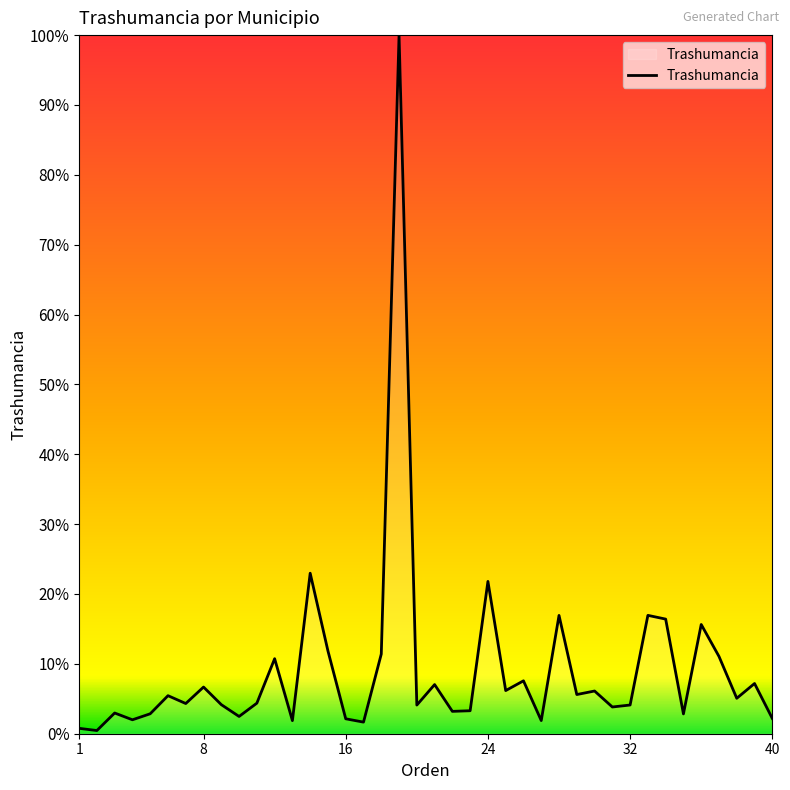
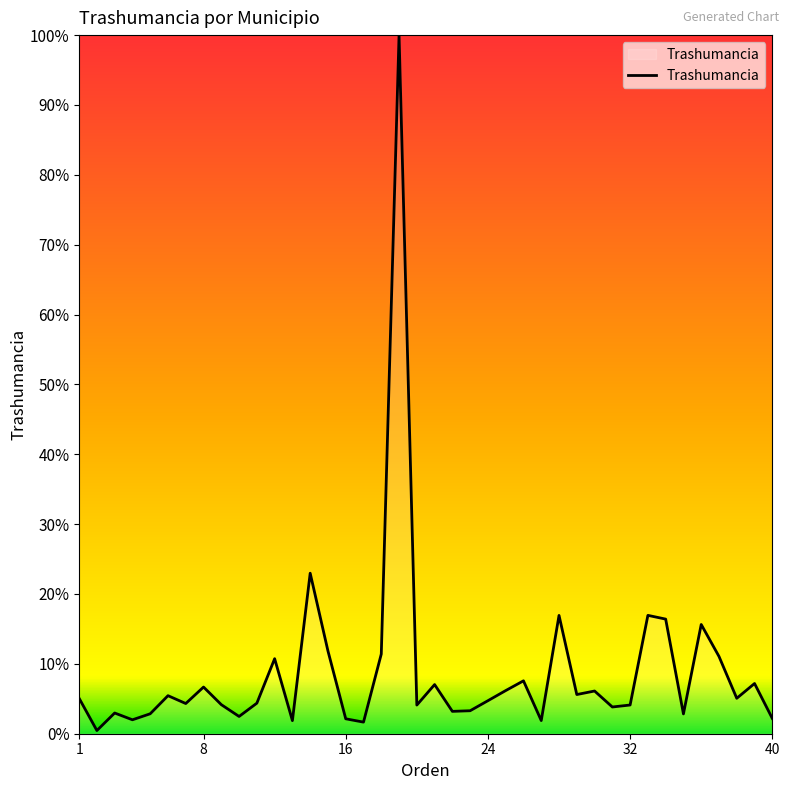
  {
-   "1": "1%",
+   "1": "5%",
    "8": "7%",
    "16": "2%",
-   "24": "22%",
+   "24": "5%",
    "32": "4%",
    "40": "2%"
  }
